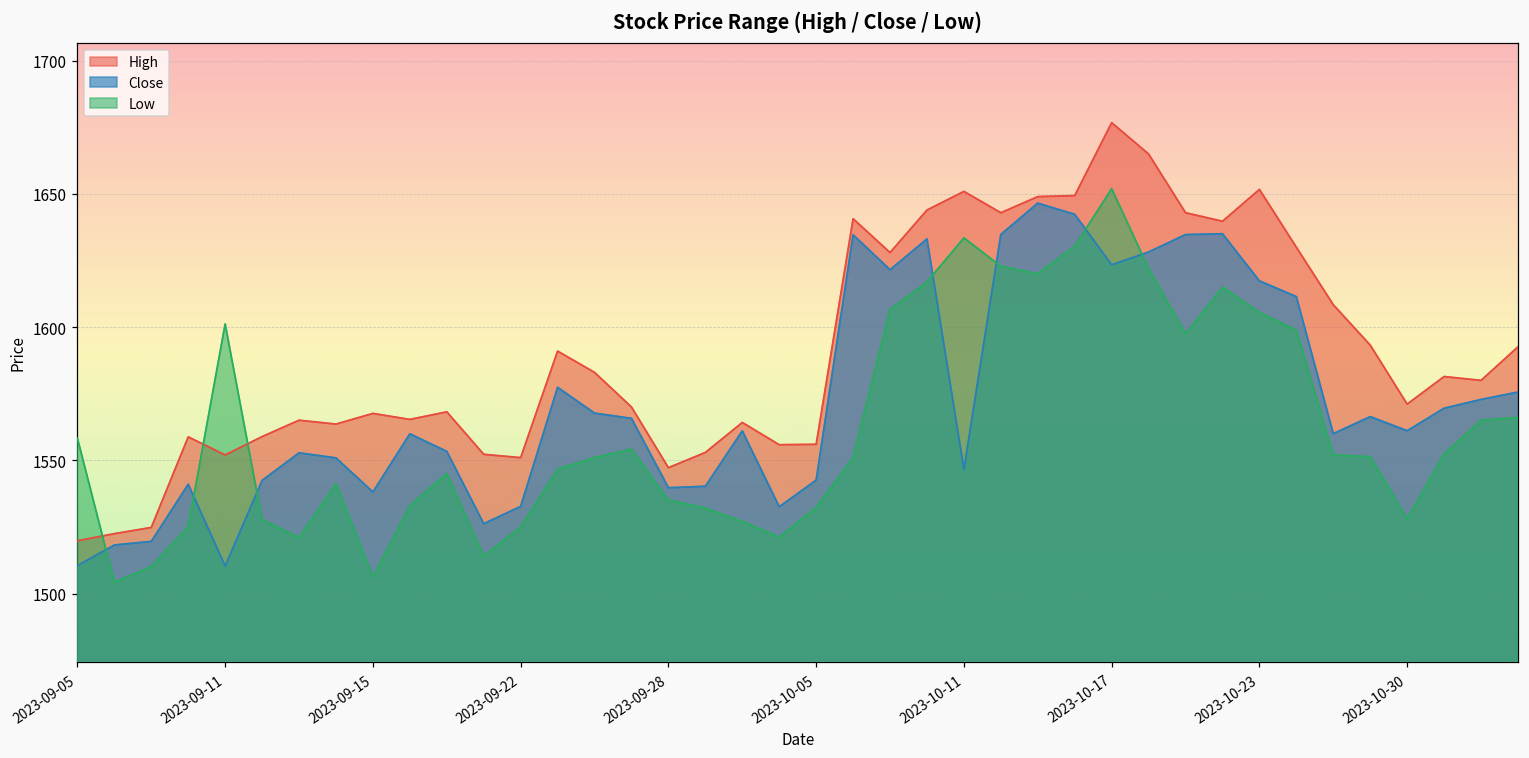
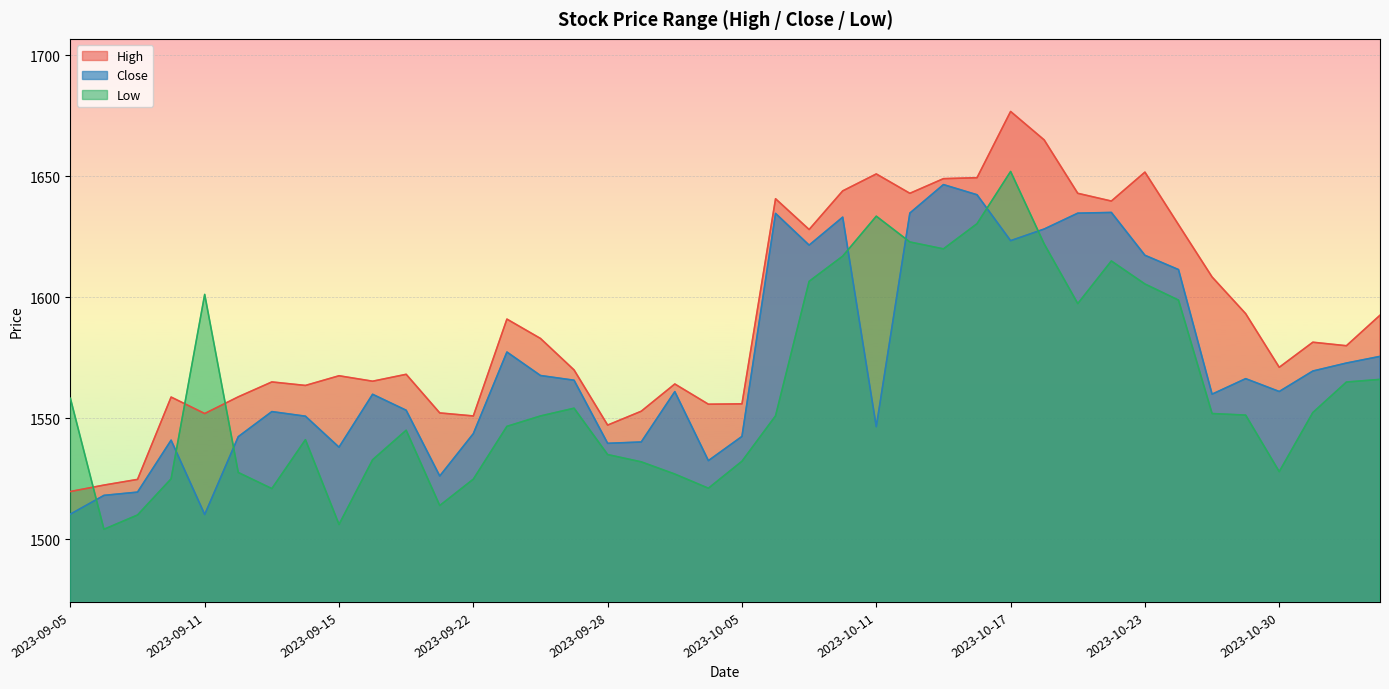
  {
    "High": {
      "2023-09-05": 1520,
      "2023-09-11": 1552,
      "2023-09-15": 1568,
      "2023-09-22": 1551,
      "2023-09-28": 1547,
      "2023-10-05": 1556,
      "2023-10-11": 1651,
      "2023-10-17": 1677,
      "2023-10-23": 1652,
      "2023-10-30": 1571
    },
    "Close": {
      "2023-09-05": 1510,
      "2023-09-11": 1510,
      "2023-09-15": 1538,
-     "2023-09-22": 1533,
+     "2023-09-22": 1544,
      "2023-09-28": 1540,
      "2023-10-05": 1543,
      "2023-10-11": 1547,
      "2023-10-17": 1623,
      "2023-10-23": 1617,
      "2023-10-30": 1561
    },
    "Low": {
      "2023-09-05": 1558,
      "2023-09-11": 1601,
      "2023-09-15": 1506,
      "2023-09-22": 1525,
      "2023-09-28": 1535,
      "2023-10-05": 1532,
      "2023-10-11": 1634,
      "2023-10-17": 1652,
      "2023-10-23": 1606,
      "2023-10-30": 1528
    }
  }
